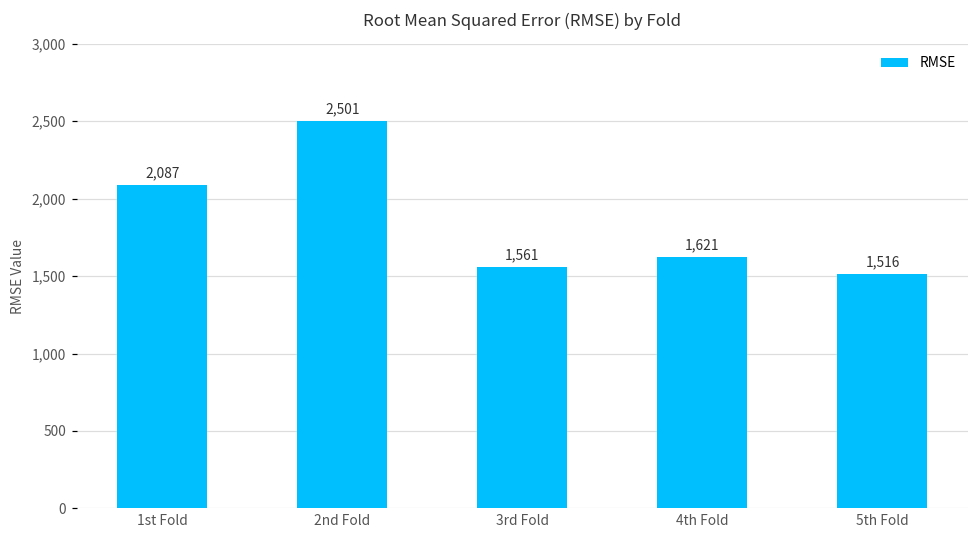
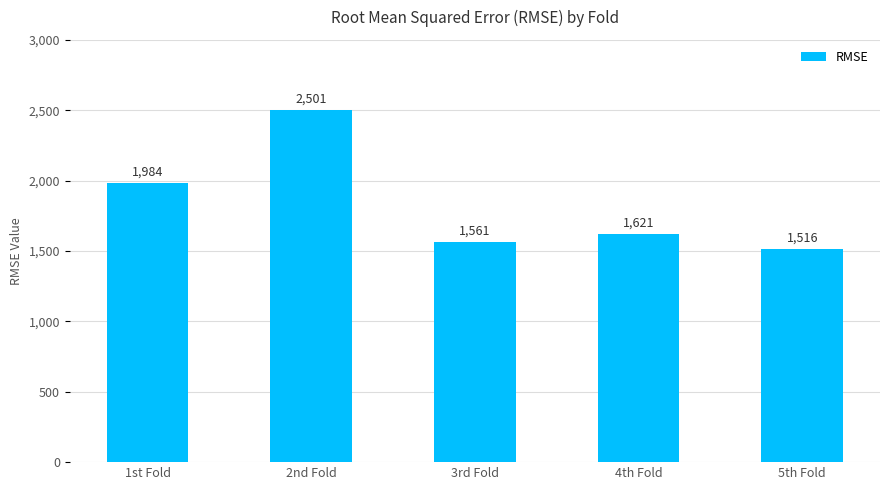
  {
-   "1st Fold": "2,087",
+   "1st Fold": "1,984",
    "2nd Fold": "2,501",
    "3rd Fold": "1,561",
    "4th Fold": "1,621",
    "5th Fold": "1,516"
  }
